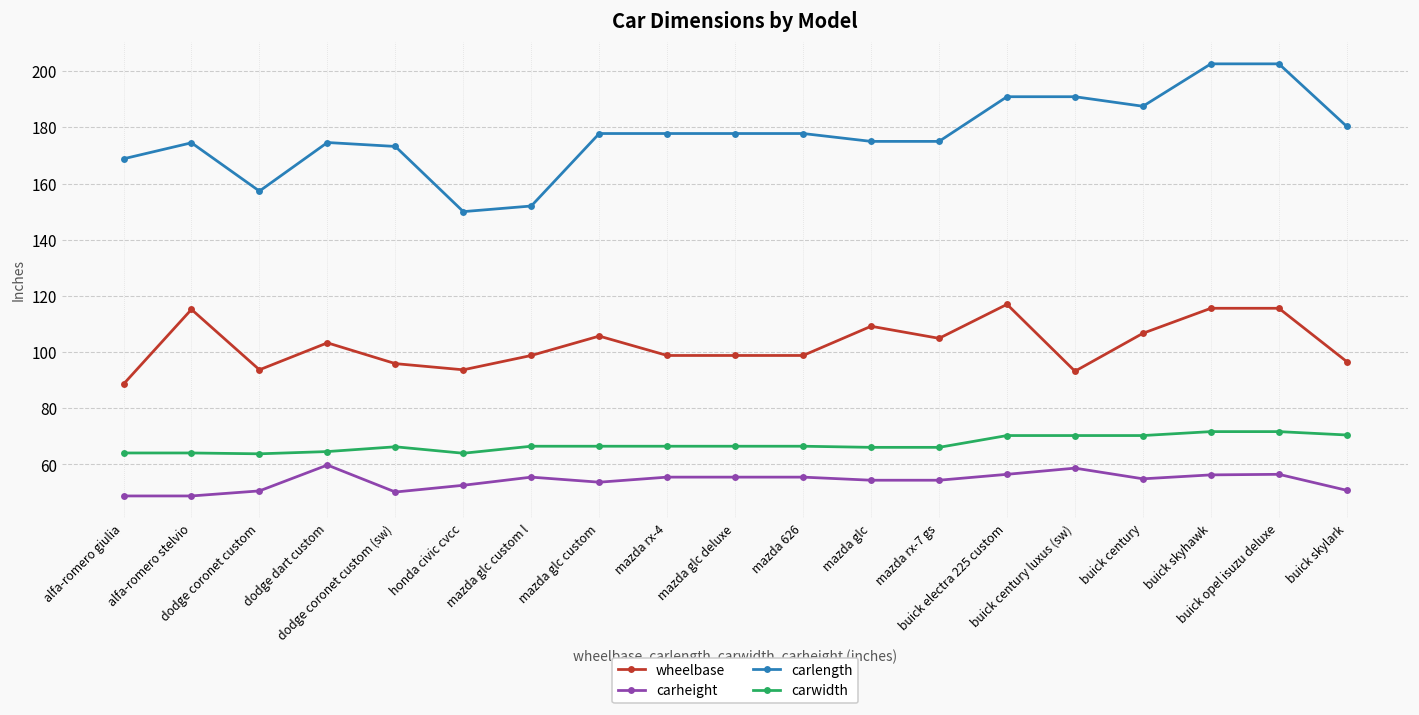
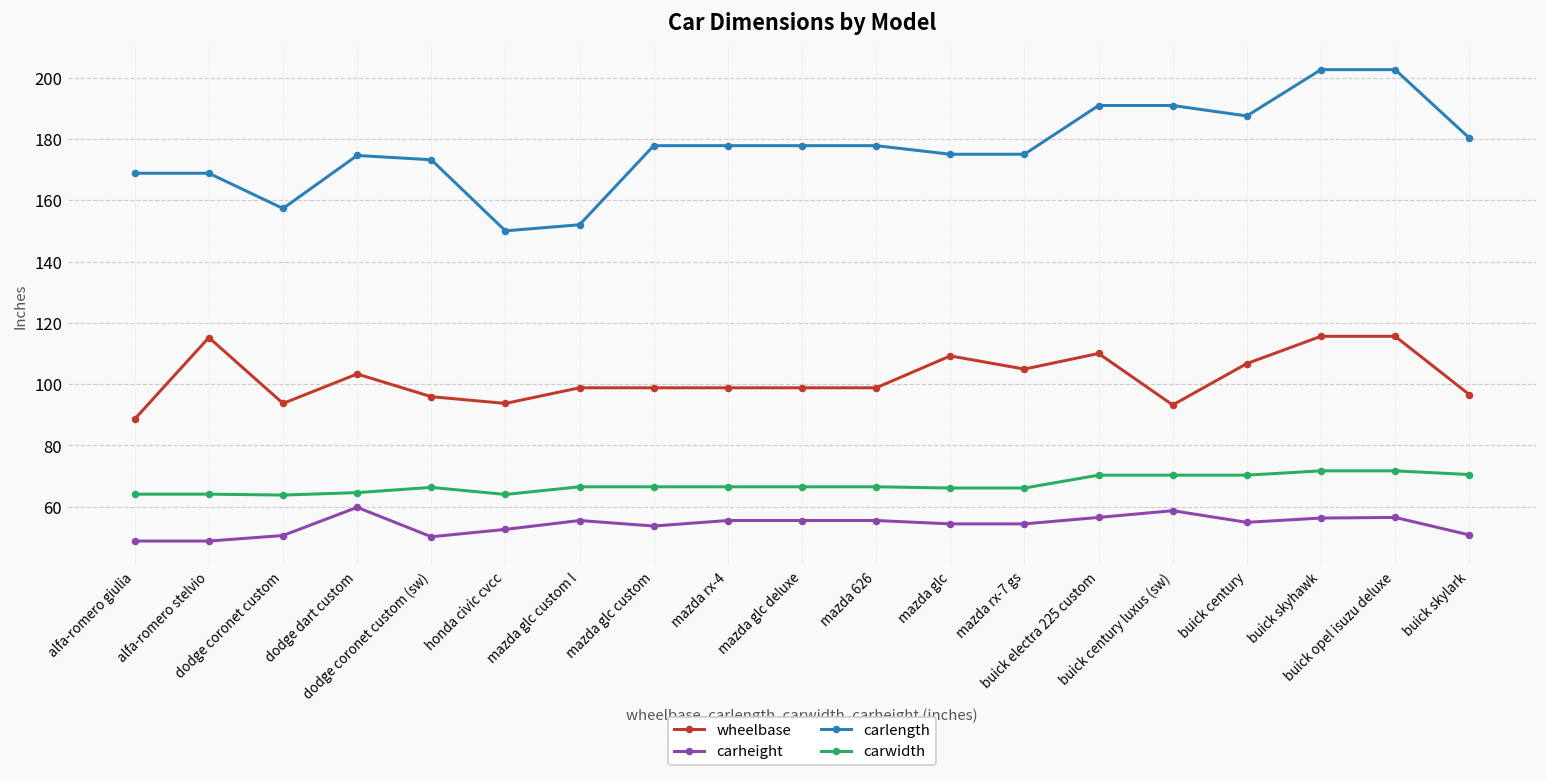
  {
    "wheelbase": {
      "alfa-romero giulia": 89,
      "alfa-romero stelvio": 115,
      "dodge coronet custom": 94,
      "dodge dart custom": 103,
      "dodge coronet custom (sw)": 96,
      "honda civic cvcc": 94,
      "mazda glc custom l": 99,
-     "mazda glc custom": 106,
+     "mazda glc custom": 99,
      "mazda rx-4": 99,
      "mazda glc deluxe": 99,
      "mazda 626": 99,
      "mazda glc": 109,
      "mazda rx-7 gs": 105,
-     "buick electra 225 custom": 117,
+     "buick electra 225 custom": 110,
      "buick century luxus (sw)": 93,
      "buick century": 107,
      "buick skyhawk": 116,
      "buick opel isuzu deluxe": 116,
      "buick skylark": 97
    },
    "carheight": {
      "alfa-romero giulia": 49,
      "alfa-romero stelvio": 49,
      "dodge coronet custom": 51,
      "dodge dart custom": 60,
      "dodge coronet custom (sw)": 50,
      "honda civic cvcc": 53,
      "mazda glc custom l": 56,
      "mazda glc custom": 54,
      "mazda rx-4": 56,
      "mazda glc deluxe": 56,
      "mazda 626": 56,
      "mazda glc": 54,
      "mazda rx-7 gs": 54,
      "buick electra 225 custom": 57,
      "buick century luxus (sw)": 59,
      "buick century": 55,
      "buick skyhawk": 56,
      "buick opel isuzu deluxe": 57,
      "buick skylark": 51
    },
    "carlength": {
      "alfa-romero giulia": 169,
-     "alfa-romero stelvio": 175,
+     "alfa-romero stelvio": 169,
      "dodge coronet custom": 157,
      "dodge dart custom": 175,
      "dodge coronet custom (sw)": 173,
      "honda civic cvcc": 150,
      "mazda glc custom l": 152,
      "mazda glc custom": 178,
      "mazda rx-4": 178,
      "mazda glc deluxe": 178,
      "mazda 626": 178,
      "mazda glc": 175,
      "mazda rx-7 gs": 175,
      "buick electra 225 custom": 191,
      "buick century luxus (sw)": 191,
      "buick century": 188,
      "buick skyhawk": 203,
      "buick opel isuzu deluxe": 203,
      "buick skylark": 180
    },
    "carwidth": {
      "alfa-romero giulia": 64,
      "alfa-romero stelvio": 64,
      "dodge coronet custom": 64,
      "dodge dart custom": 65,
      "dodge coronet custom (sw)": 66,
      "honda civic cvcc": 64,
      "mazda glc custom l": 67,
      "mazda glc custom": 67,
      "mazda rx-4": 67,
      "mazda glc deluxe": 67,
      "mazda 626": 67,
      "mazda glc": 66,
      "mazda rx-7 gs": 66,
      "buick electra 225 custom": 70,
      "buick century luxus (sw)": 70,
      "buick century": 70,
      "buick skyhawk": 72,
      "buick opel isuzu deluxe": 72,
      "buick skylark": 71
    }
  }
